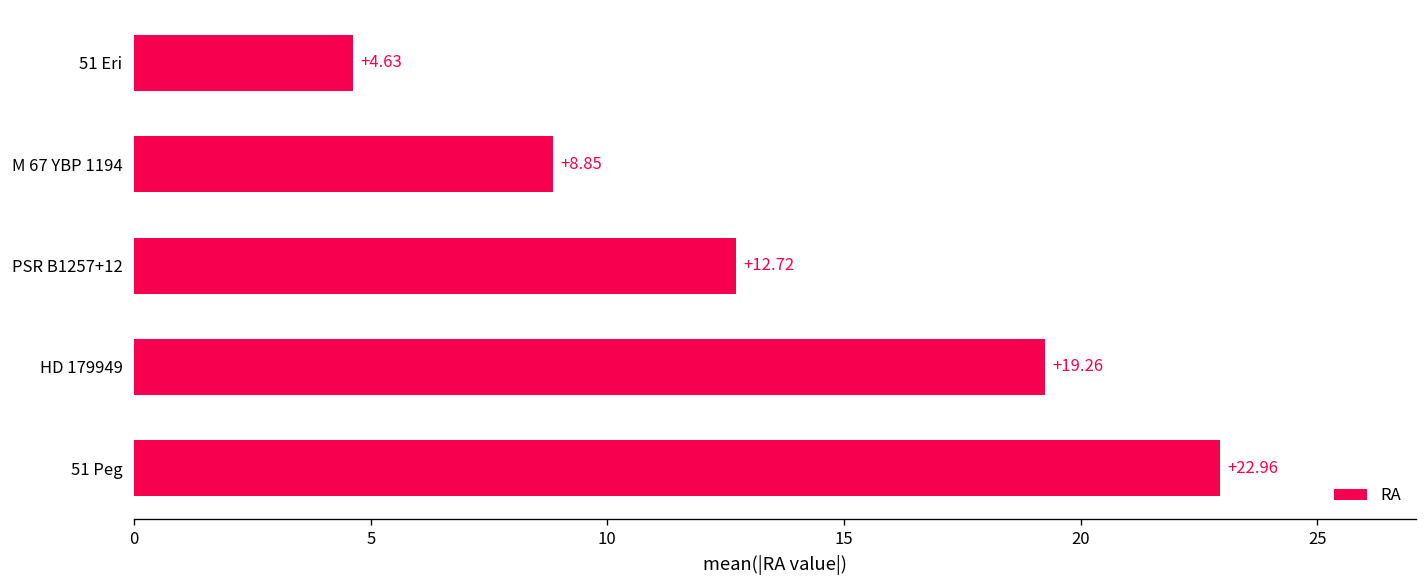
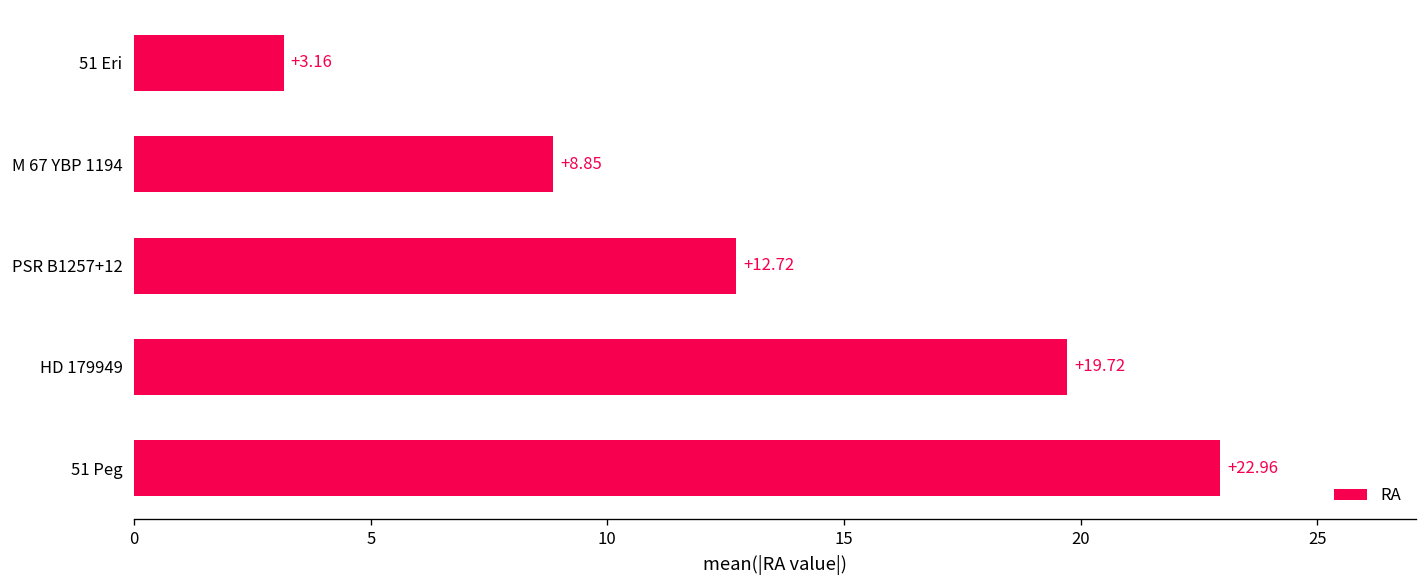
  {
-   "51 Eri": "+4.63",
+   "51 Eri": "+3.16",
    "M 67 YBP 1194": "+8.85",
    "PSR B1257+12": "+12.72",
-   "HD 179949": "+19.26",
+   "HD 179949": "+19.72",
    "51 Peg": "+22.96"
  }
